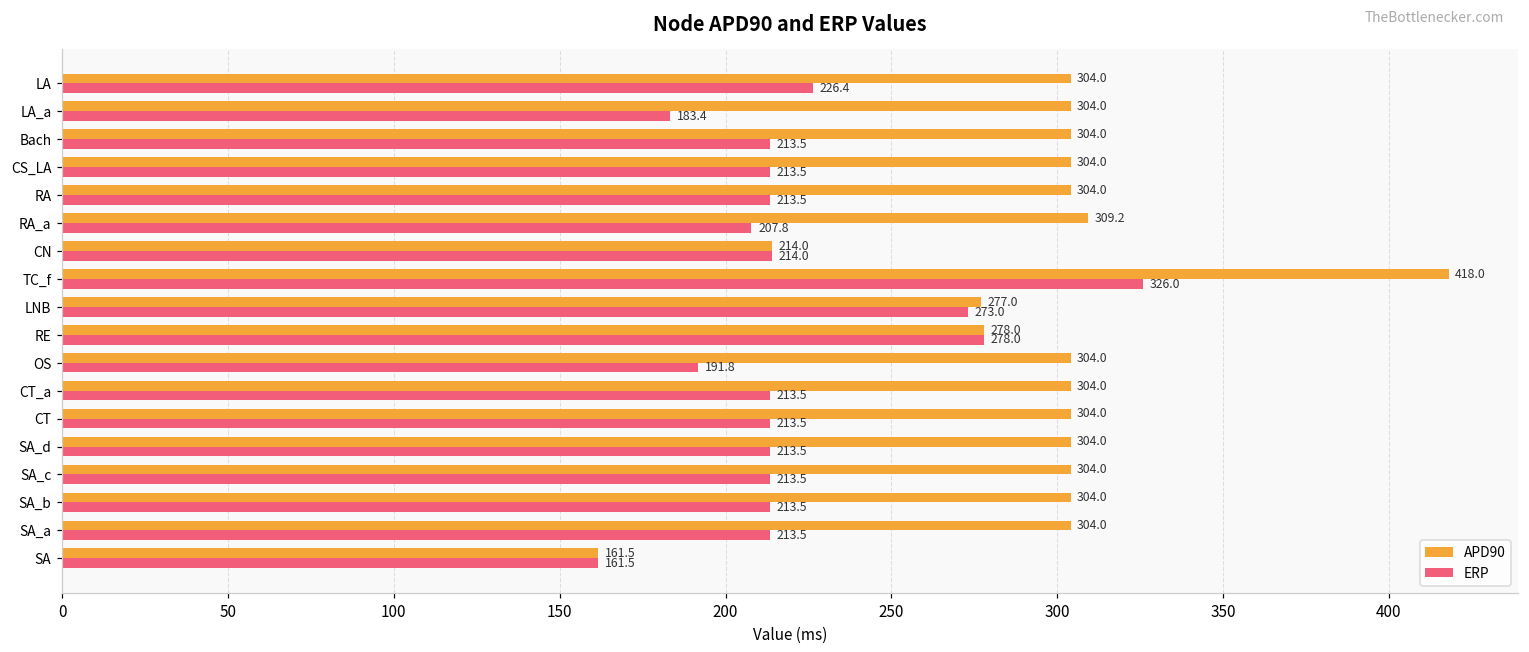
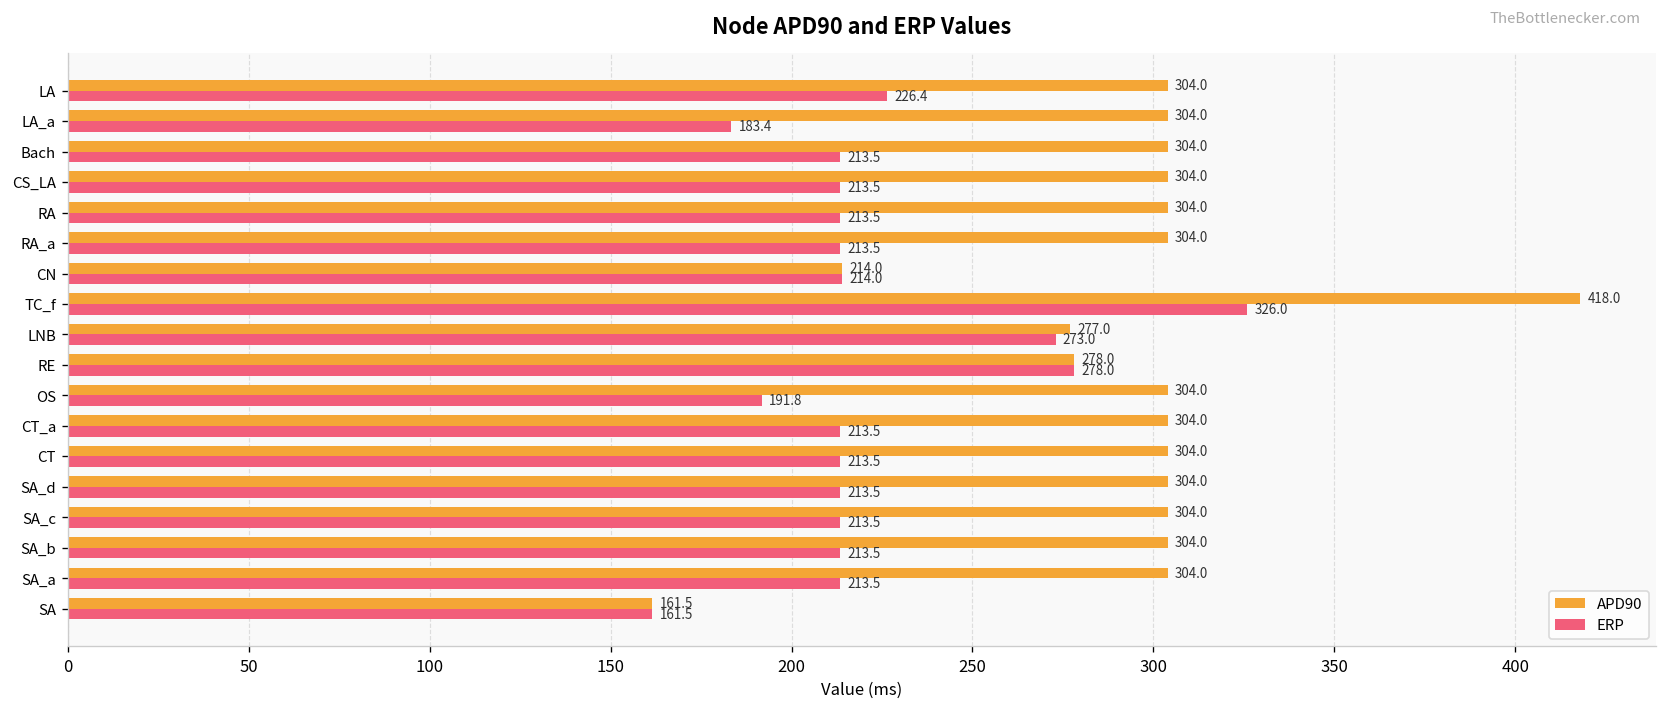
  {
    "APD90": {
      "LA": 304.0,
      "LA_a": 304.0,
      "Bach": 304.0,
      "CS_LA": 304.0,
      "RA": 304.0,
-     "RA_a": 309.2,
+     "RA_a": 304.0,
      "CN": 214.0,
      "TC_f": 418.0,
      "LNB": 277.0,
      "RE": 278.0,
      "OS": 304.0,
      "CT_a": 304.0,
      "CT": 304.0,
      "SA_d": 304.0,
      "SA_c": 304.0,
      "SA_b": 304.0,
      "SA_a": 304.0,
      "SA": 161.5
    },
    "ERP": {
      "LA": 226.4,
      "LA_a": 183.4,
      "Bach": 213.5,
      "CS_LA": 213.5,
      "RA": 213.5,
-     "RA_a": 207.8,
+     "RA_a": 213.5,
      "CN": 214.0,
      "TC_f": 326.0,
      "LNB": 273.0,
      "RE": 278.0,
      "OS": 191.8,
      "CT_a": 213.5,
      "CT": 213.5,
      "SA_d": 213.5,
      "SA_c": 213.5,
      "SA_b": 213.5,
      "SA_a": 213.5,
      "SA": 161.5
    }
  }
